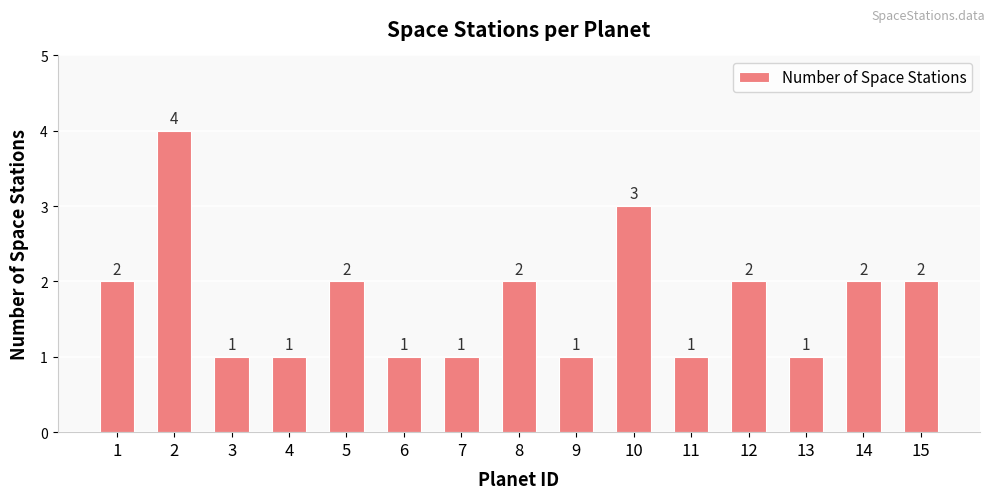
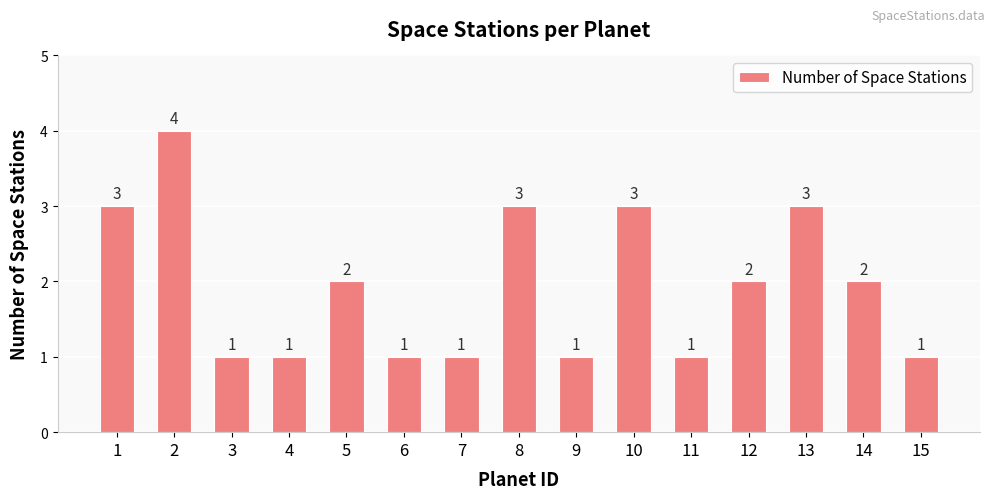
  {
-   "1": 2,
+   "1": 3,
    "2": 4,
    "3": 1,
    "4": 1,
    "5": 2,
    "6": 1,
    "7": 1,
-   "8": 2,
+   "8": 3,
    "9": 1,
    "10": 3,
    "11": 1,
    "12": 2,
-   "13": 1,
+   "13": 3,
    "14": 2,
-   "15": 2
+   "15": 1
  }
